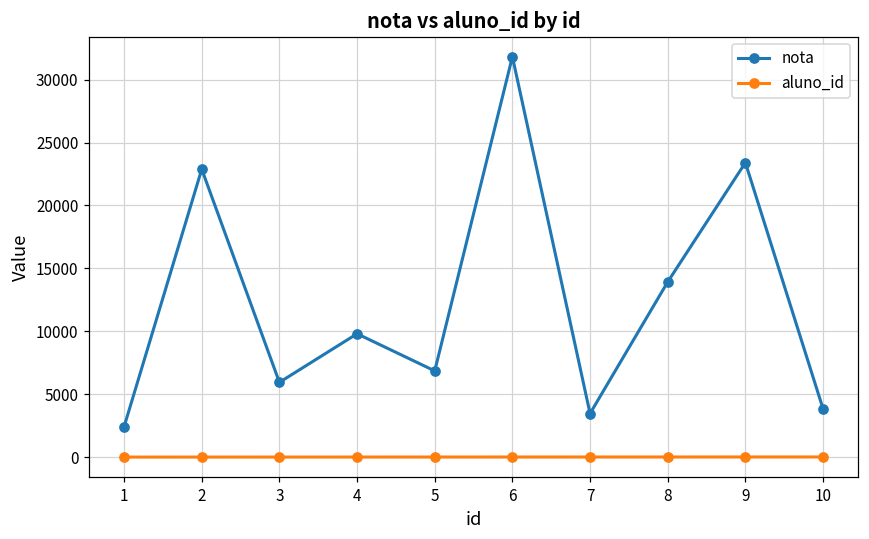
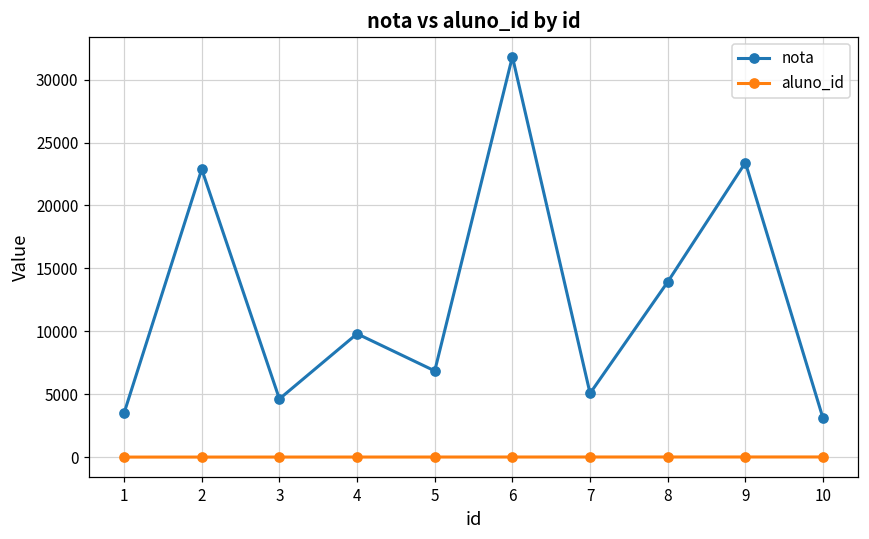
  {
    "nota": {
-     "1": 2400,
+     "1": 3500,
      "2": 22900,
-     "3": 5900,
+     "3": 4600,
      "4": 9800,
      "5": 6900,
      "6": 31800,
-     "7": 3500,
+     "7": 5100,
      "8": 13900,
      "9": 23400,
-     "10": 3800
+     "10": 3100
    },
    "aluno_id": {
      "1": 0,
      "2": 0,
      "3": 0,
      "4": 0,
      "5": 0,
      "6": 0,
      "7": 0,
      "8": 0,
      "9": 0,
      "10": 0
    }
  }
